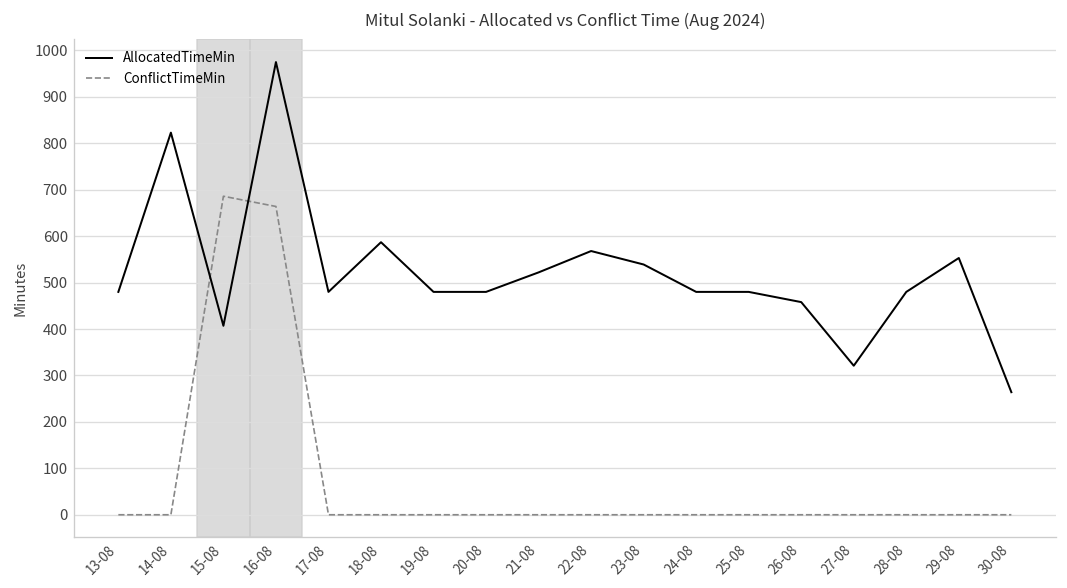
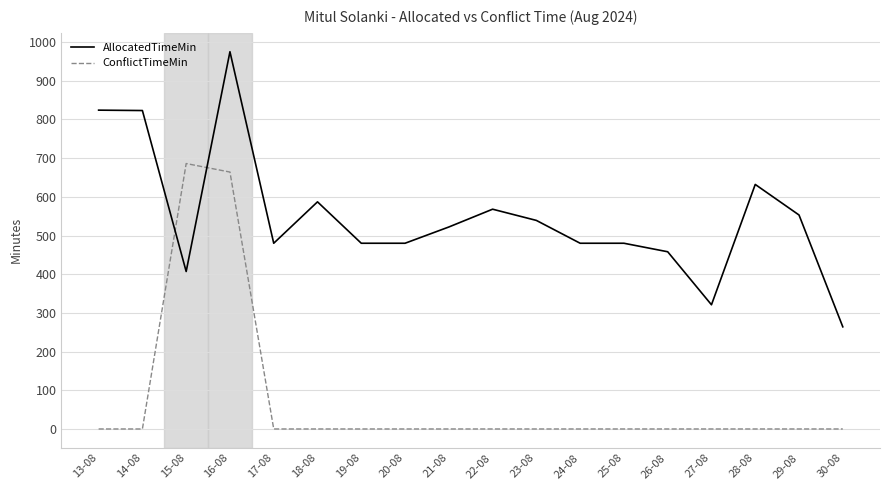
  {
    "AllocatedTimeMin": {
-     "13-08": 480,
+     "13-08": 820,
      "14-08": 820,
      "15-08": 410,
      "16-08": 980,
      "17-08": 480,
      "18-08": 590,
      "19-08": 480,
      "20-08": 480,
      "21-08": 520,
      "22-08": 570,
      "23-08": 540,
      "24-08": 480,
      "25-08": 480,
      "26-08": 460,
      "27-08": 320,
-     "28-08": 480,
+     "28-08": 630,
      "29-08": 550,
      "30-08": 260
    },
    "ConflictTimeMin": {
      "13-08": 0,
      "14-08": 0,
      "15-08": 690,
      "16-08": 660,
      "17-08": 0,
      "18-08": 0,
      "19-08": 0,
      "20-08": 0,
      "21-08": 0,
      "22-08": 0,
      "23-08": 0,
      "24-08": 0,
      "25-08": 0,
      "26-08": 0,
      "27-08": 0,
      "28-08": 0,
      "29-08": 0,
      "30-08": 0
    }
  }
